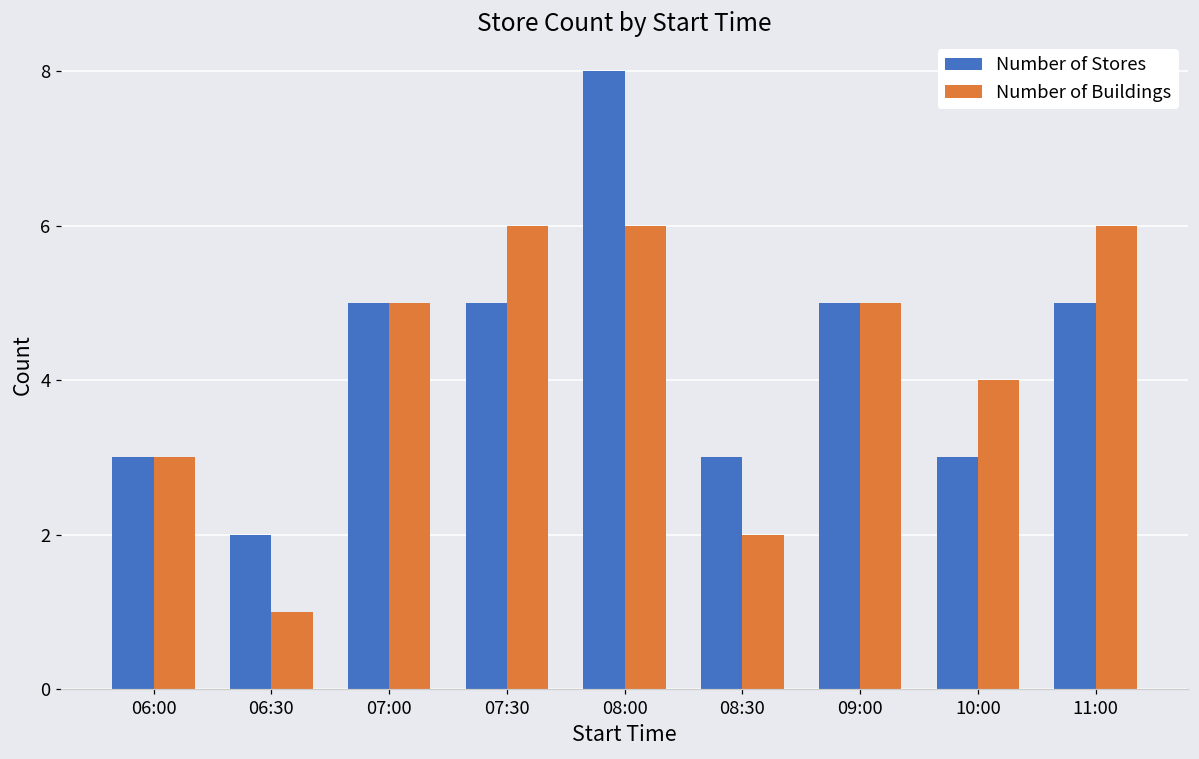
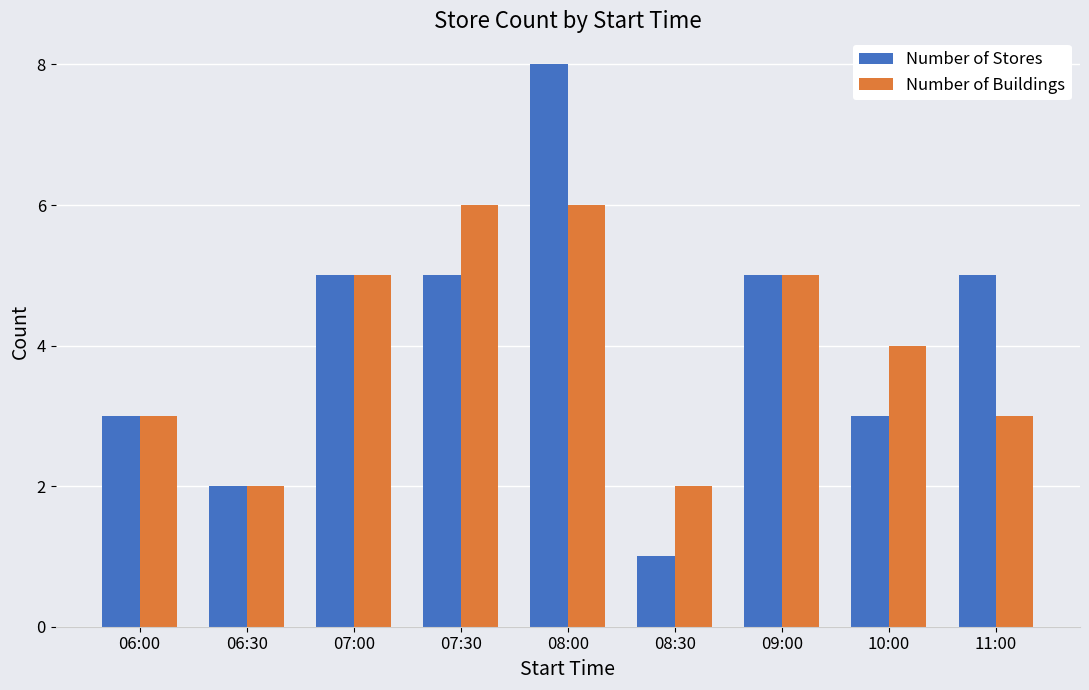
  {
    "Number of Stores": {
      "06:00": 3,
      "06:30": 2,
      "07:00": 5,
      "07:30": 5,
      "08:00": 8,
-     "08:30": 3,
+     "08:30": 1,
      "09:00": 5,
      "10:00": 3,
      "11:00": 5
    },
    "Number of Buildings": {
      "06:00": 3,
-     "06:30": 1,
+     "06:30": 2,
      "07:00": 5,
      "07:30": 6,
      "08:00": 6,
      "08:30": 2,
      "09:00": 5,
      "10:00": 4,
-     "11:00": 6
+     "11:00": 3
    }
  }
